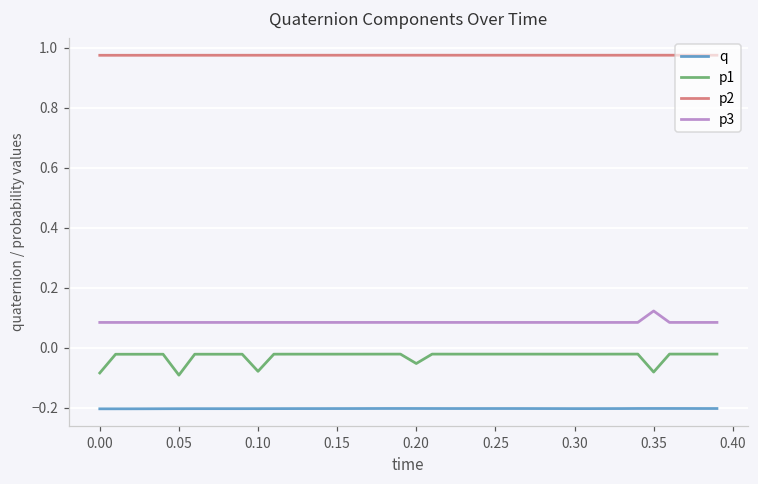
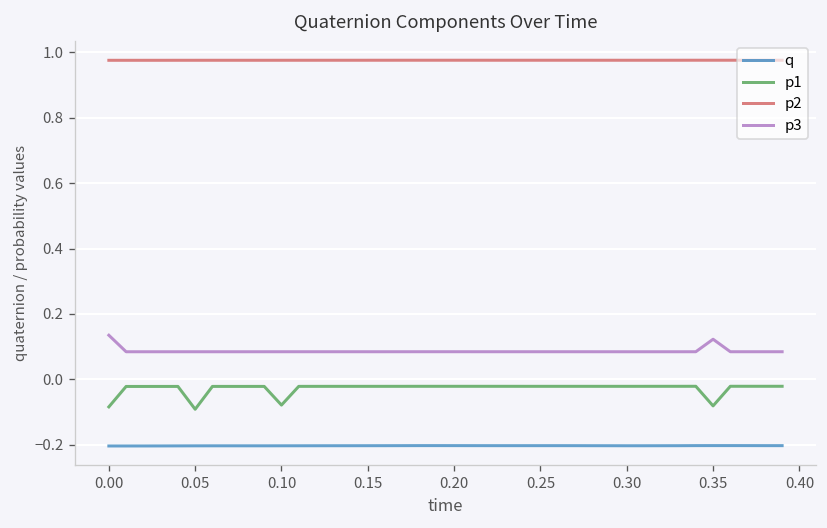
  {
    "q": {
      "0.00": -0.20,
      "0.05": -0.20,
      "0.10": -0.20,
      "0.15": -0.20,
      "0.20": -0.20,
      "0.25": -0.20,
      "0.30": -0.20,
      "0.35": -0.20
    },
    "p1": {
      "0.00": -0.08,
      "0.05": -0.09,
      "0.10": -0.08,
      "0.15": -0.02,
-     "0.20": -0.05,
+     "0.20": -0.02,
      "0.25": -0.02,
      "0.30": -0.02,
      "0.35": -0.08
    },
    "p2": {
      "0.00": 0.98,
      "0.05": 0.98,
      "0.10": 0.98,
      "0.15": 0.98,
      "0.20": 0.98,
      "0.25": 0.98,
      "0.30": 0.98,
      "0.35": 0.98
    },
    "p3": {
-     "0.00": 0.08,
+     "0.00": 0.14,
      "0.05": 0.08,
      "0.10": 0.08,
      "0.15": 0.08,
      "0.20": 0.08,
      "0.25": 0.08,
      "0.30": 0.08,
      "0.35": 0.12
    }
  }
